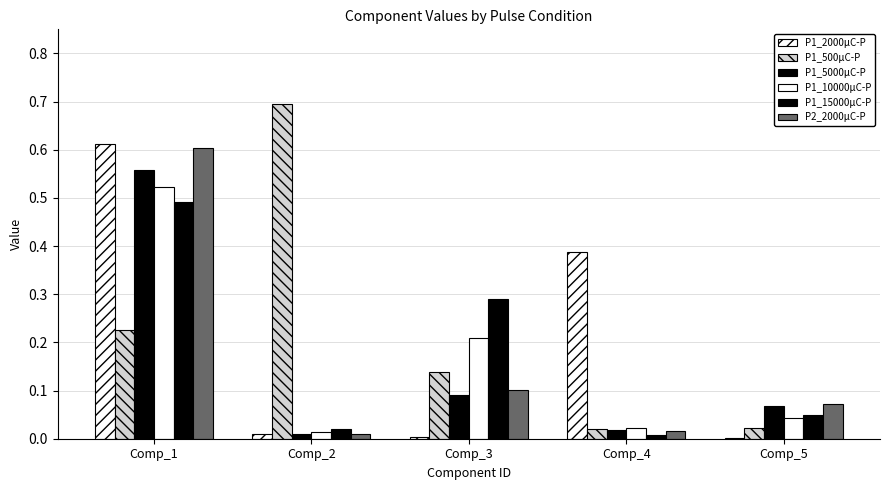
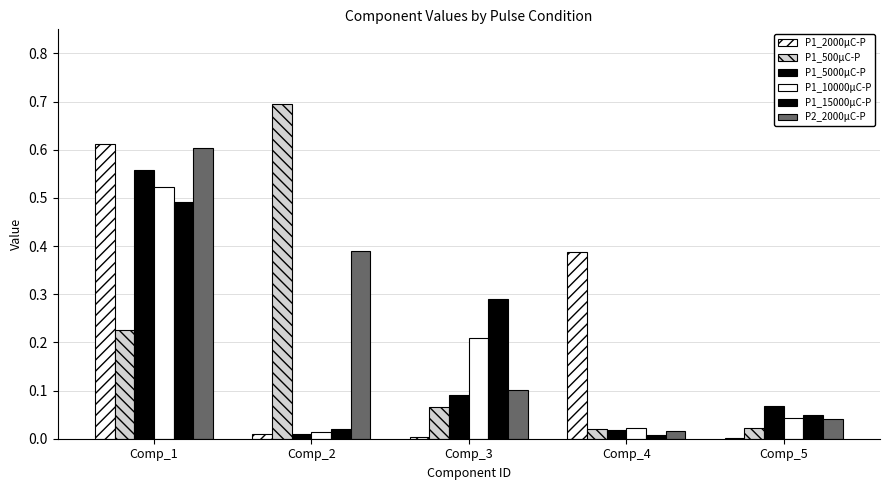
  {
    "P1_500μC-P": {
      "Comp_1": 0.22,
      "Comp_2": 0.69,
-     "Comp_3": 0.14,
+     "Comp_3": 0.07,
      "Comp_4": 0.02,
      "Comp_5": 0.02
    },
    "P2_2000μC-P": {
      "Comp_1": 0.60,
-     "Comp_2": 0.01,
+     "Comp_2": 0.39,
      "Comp_3": 0.10,
      "Comp_4": 0.02,
-     "Comp_5": 0.07
+     "Comp_5": 0.04
    }
  }
